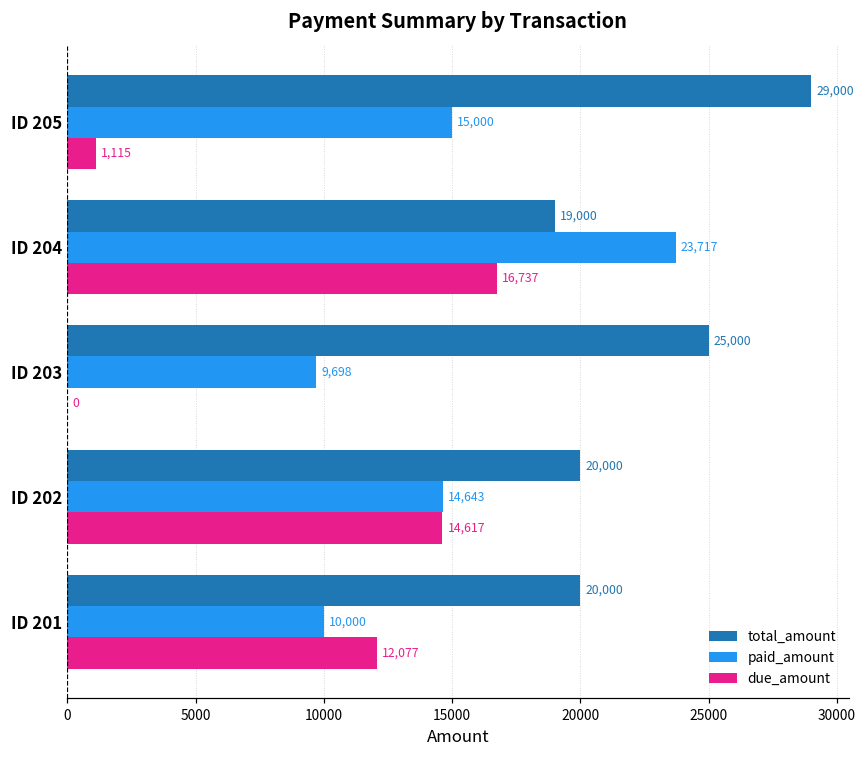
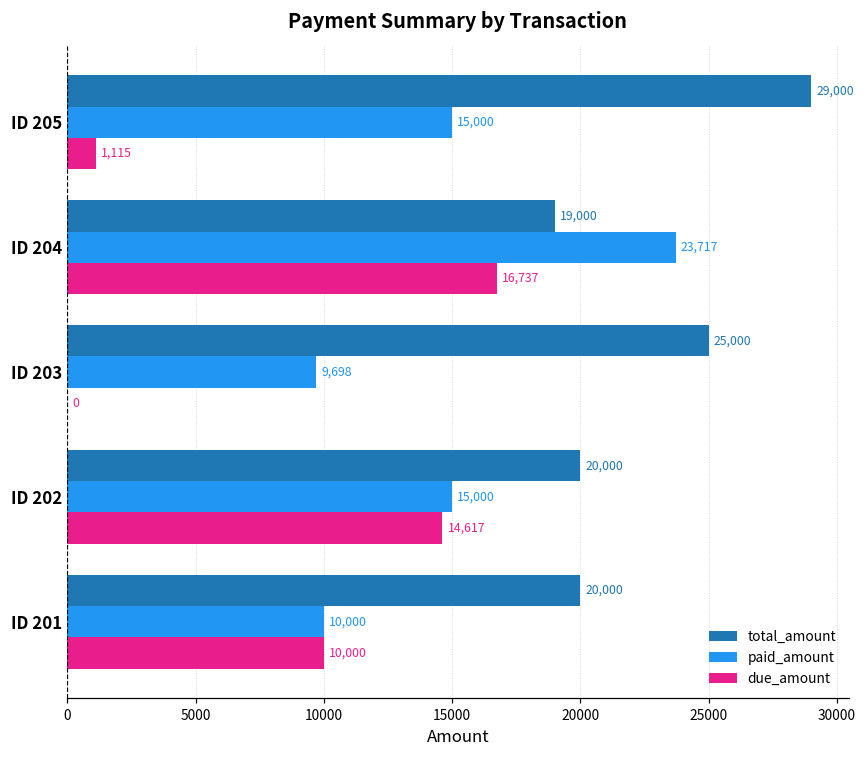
  {
    "total_amount": {
      "ID 205": "29,000",
      "ID 204": "19,000",
      "ID 203": "25,000",
      "ID 202": "20,000",
      "ID 201": "20,000"
    },
    "paid_amount": {
      "ID 205": "15,000",
      "ID 204": "23,717",
      "ID 203": "9,698",
-     "ID 202": "14,643",
+     "ID 202": "15,000",
      "ID 201": "10,000"
    },
    "due_amount": {
      "ID 205": "1,115",
      "ID 204": "16,737",
      "ID 203": "0",
      "ID 202": "14,617",
-     "ID 201": "12,077"
+     "ID 201": "10,000"
    }
  }
